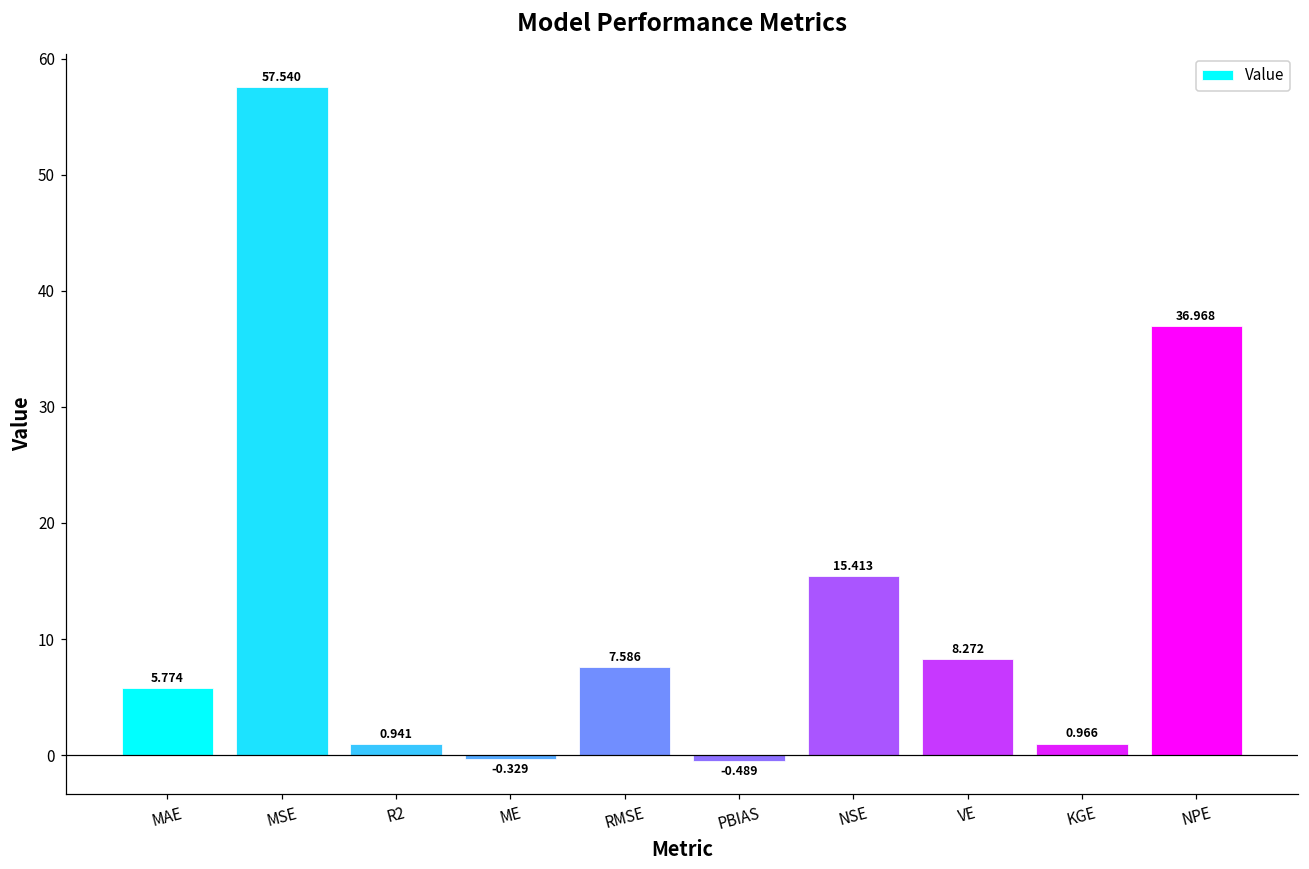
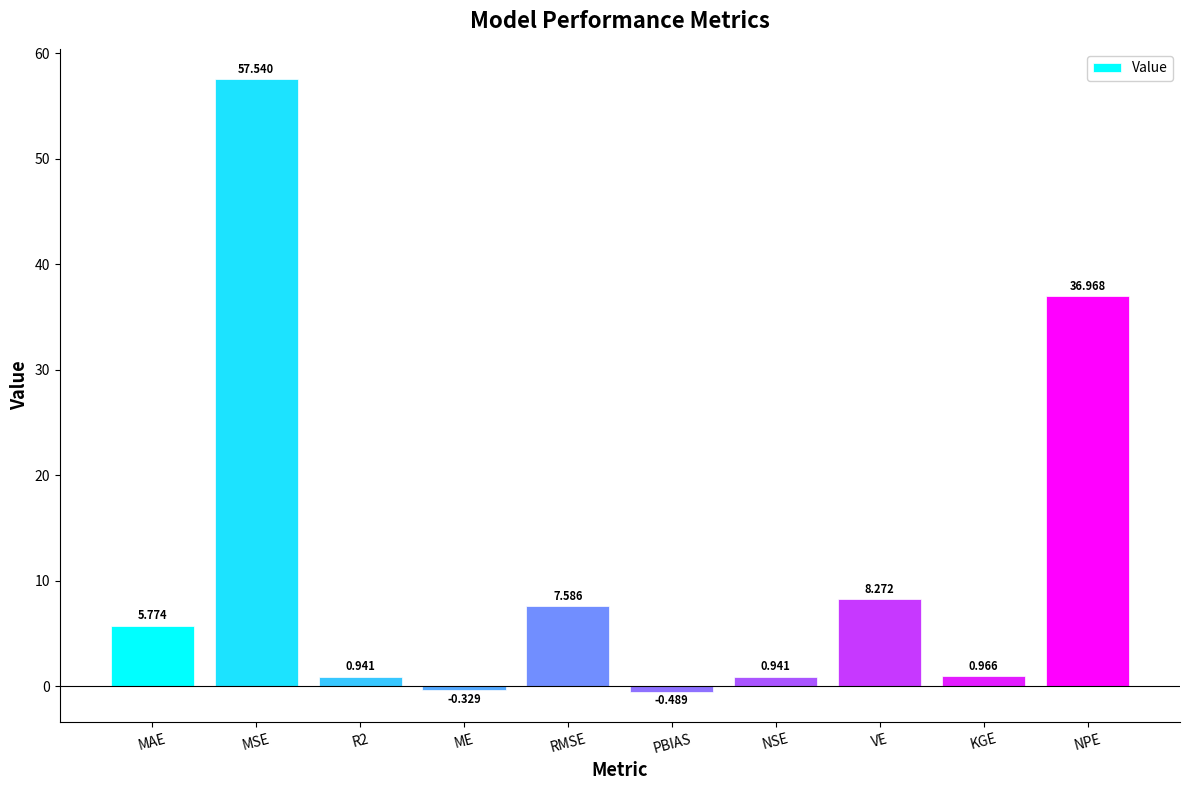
  {
    "MAE": 5.774,
    "MSE": 57.540,
    "R2": 0.941,
    "ME": -0.329,
    "RMSE": 7.586,
    "PBIAS": -0.489,
-   "NSE": 15.413,
+   "NSE": 0.941,
    "VE": 8.272,
    "KGE": 0.966,
    "NPE": 36.968
  }
